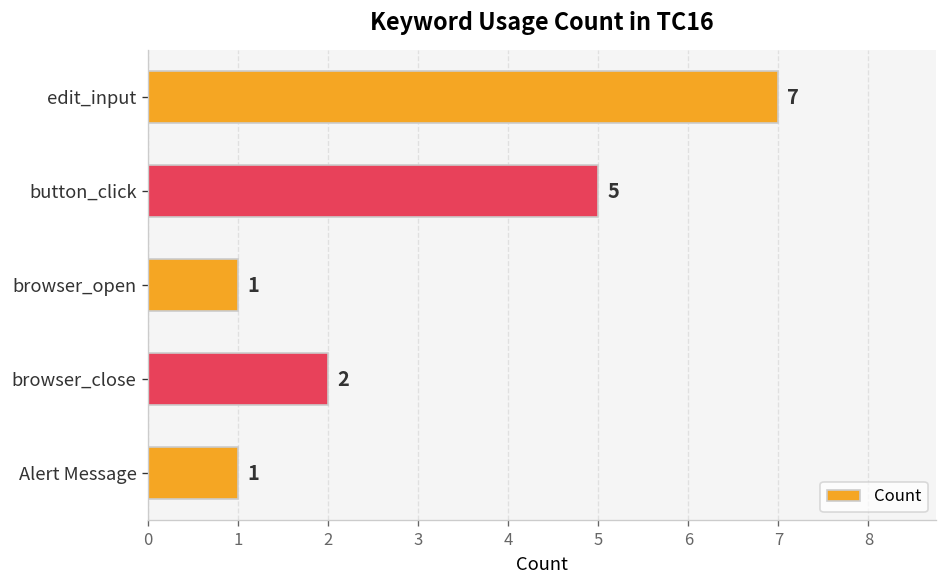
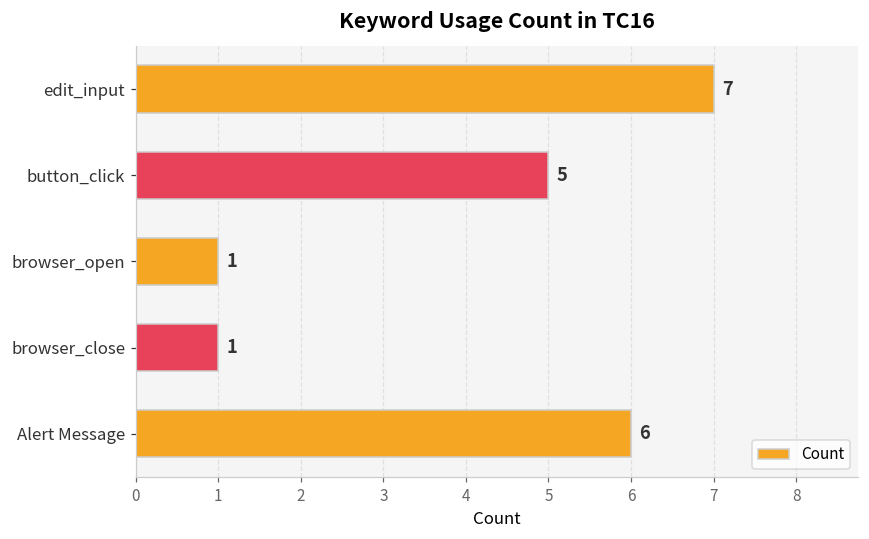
  {
    "edit_input": 7,
    "button_click": 5,
    "browser_open": 1,
-   "browser_close": 2,
-   "Alert Message": 1
+   "browser_close": 1,
+   "Alert Message": 6
  }
